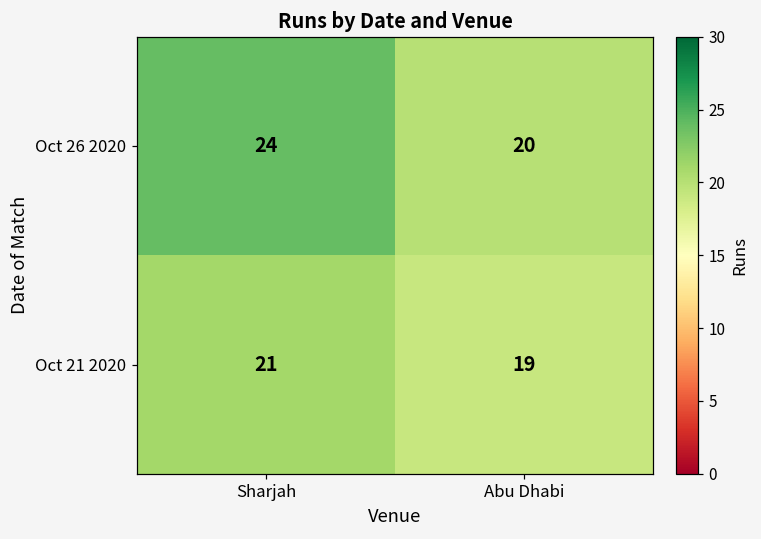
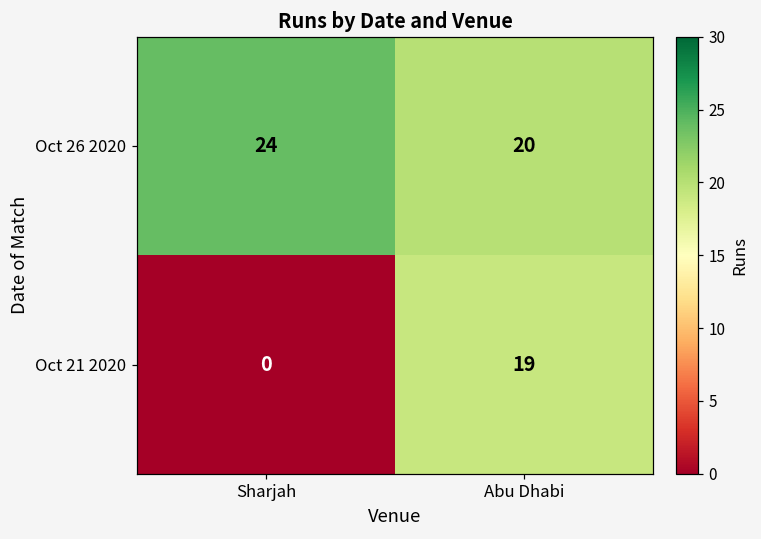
  {
    "Oct 26 2020": {
      "Sharjah": 24,
      "Abu Dhabi": 20
    },
    "Oct 21 2020": {
-     "Sharjah": 21,
+     "Sharjah": 0,
      "Abu Dhabi": 19
    }
  }
